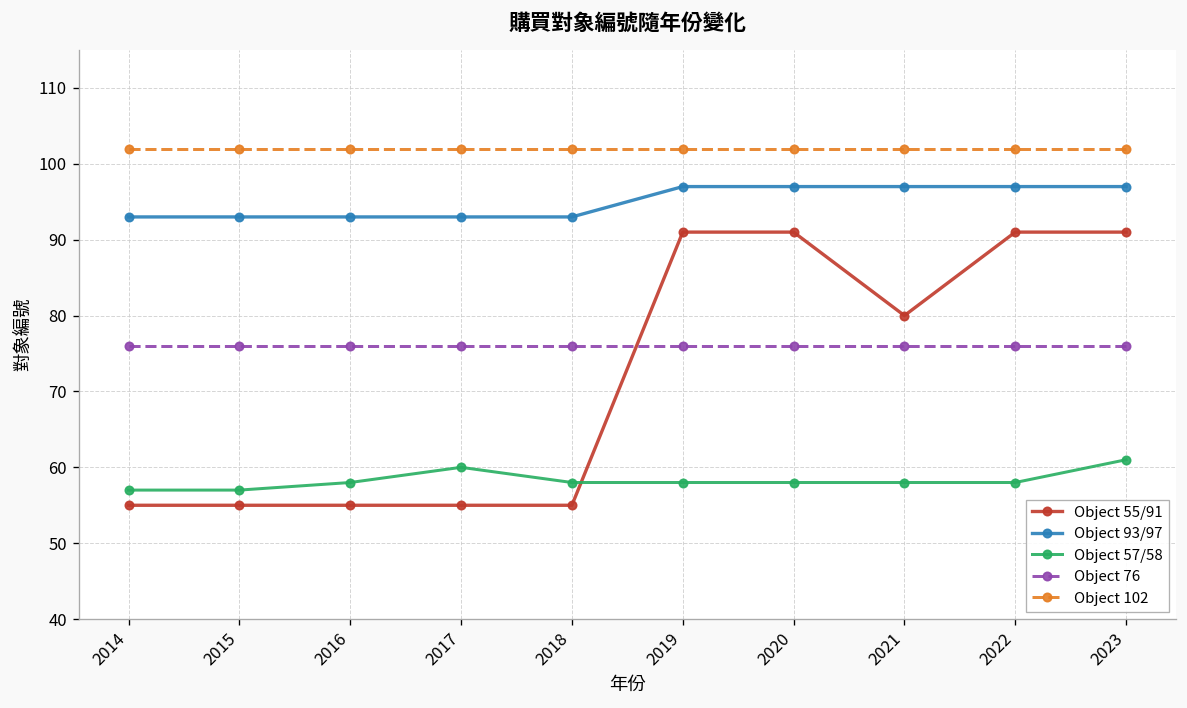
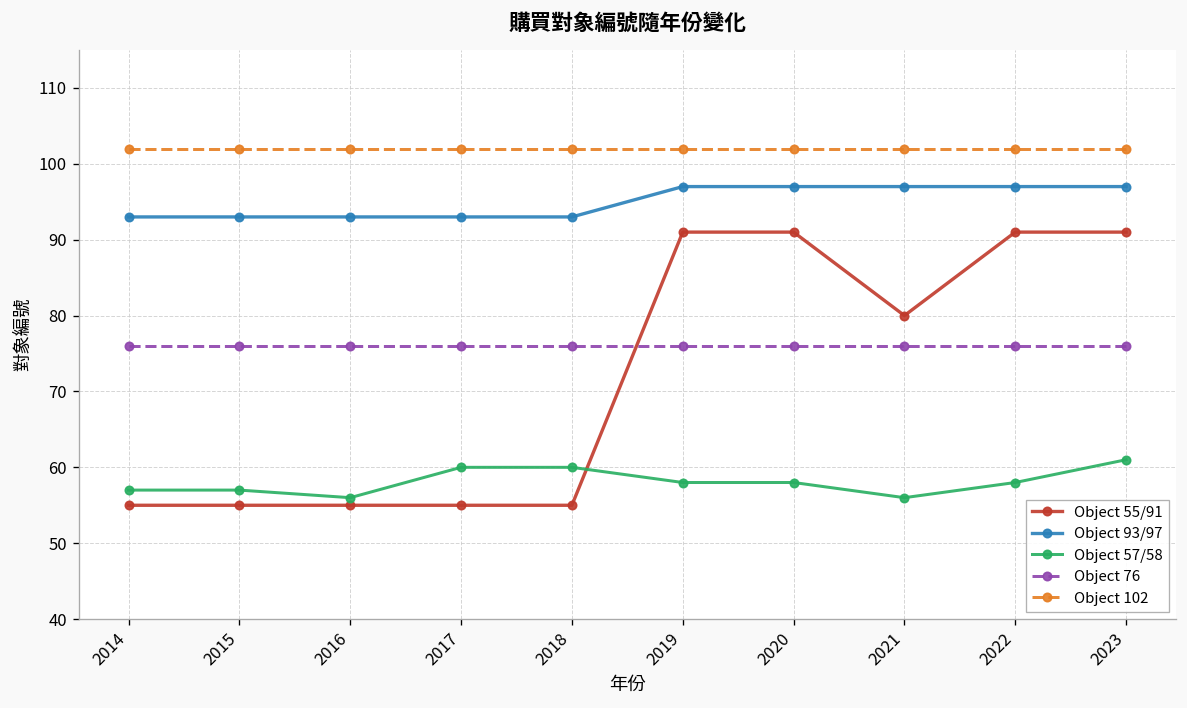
  {
    "Object 55/91": {
      "2014": 55,
      "2015": 55,
      "2016": 55,
      "2017": 55,
      "2018": 55,
      "2019": 91,
      "2020": 91,
      "2021": 80,
      "2022": 91,
      "2023": 91
    },
    "Object 93/97": {
      "2014": 93,
      "2015": 93,
      "2016": 93,
      "2017": 93,
      "2018": 93,
      "2019": 97,
      "2020": 97,
      "2021": 97,
      "2022": 97,
      "2023": 97
    },
    "Object 57/58": {
      "2014": 57,
      "2015": 57,
-     "2016": 58,
+     "2016": 56,
      "2017": 60,
-     "2018": 58,
+     "2018": 60,
      "2019": 58,
      "2020": 58,
-     "2021": 58,
+     "2021": 56,
      "2022": 58,
      "2023": 61
    },
    "Object 76": {
      "2014": 76,
      "2015": 76,
      "2016": 76,
      "2017": 76,
      "2018": 76,
      "2019": 76,
      "2020": 76,
      "2021": 76,
      "2022": 76,
      "2023": 76
    },
    "Object 102": {
      "2014": 102,
      "2015": 102,
      "2016": 102,
      "2017": 102,
      "2018": 102,
      "2019": 102,
      "2020": 102,
      "2021": 102,
      "2022": 102,
      "2023": 102
    }
  }
